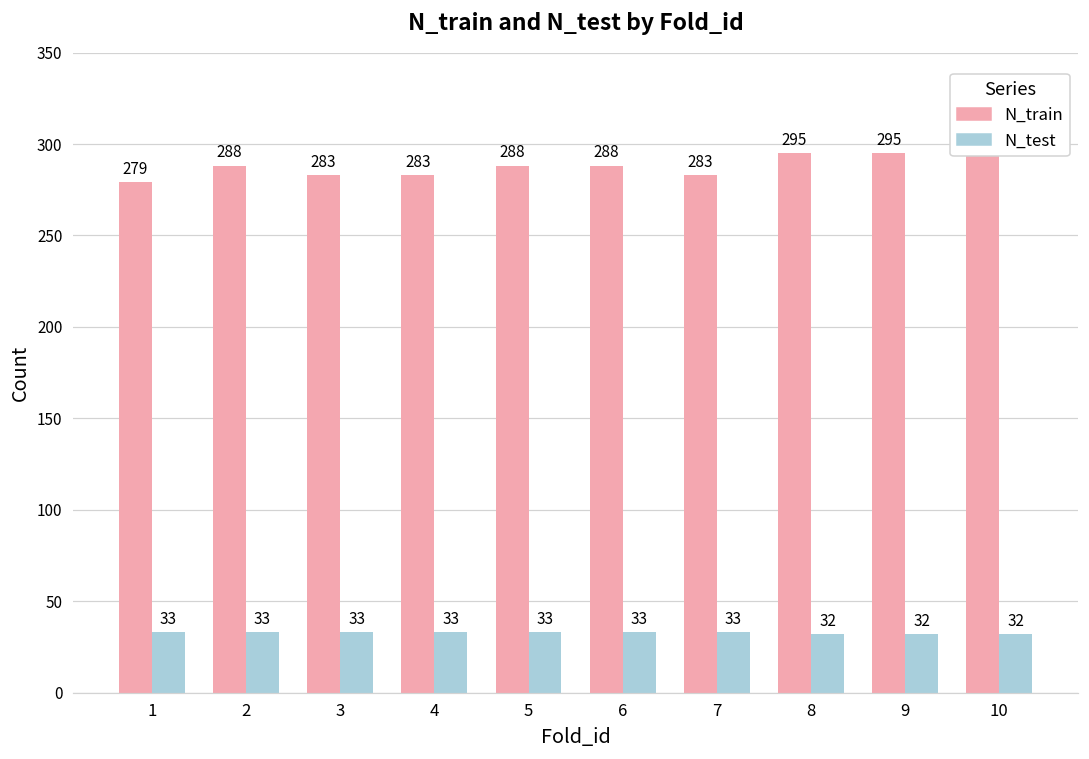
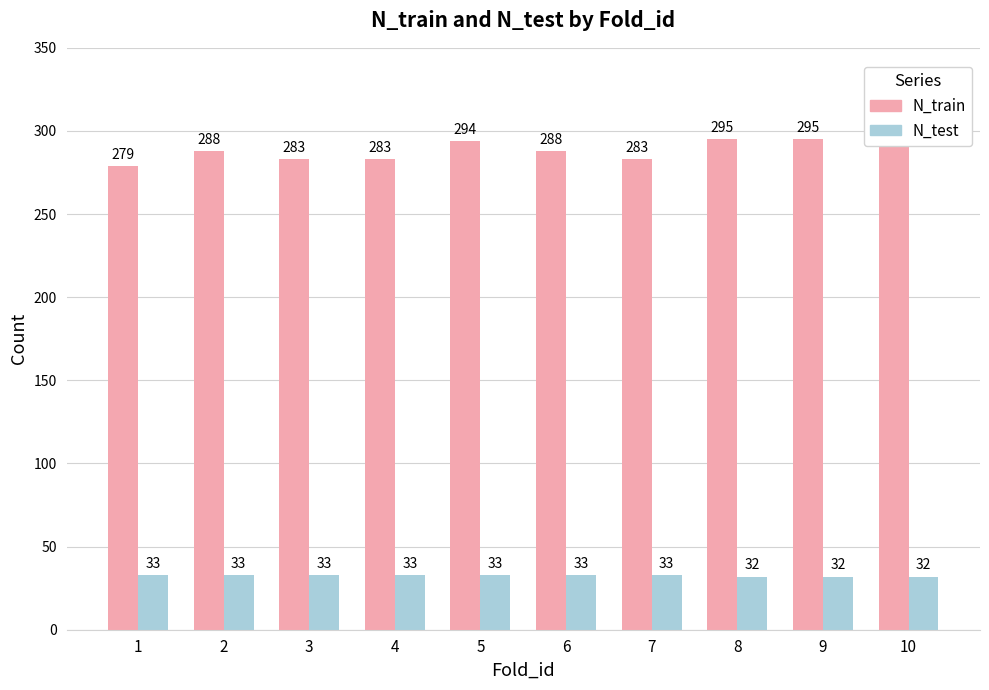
  {
    "N_train": {
      "1": 279,
      "2": 288,
      "3": 283,
      "4": 283,
-     "5": 288,
+     "5": 294,
      "6": 288,
      "7": 283,
      "8": 295,
      "9": 295
    },
    "N_test": {
      "1": 33,
      "2": 33,
      "3": 33,
      "4": 33,
      "5": 33,
      "6": 33,
      "7": 33,
      "8": 32,
      "9": 32,
      "10": 32
    }
  }
